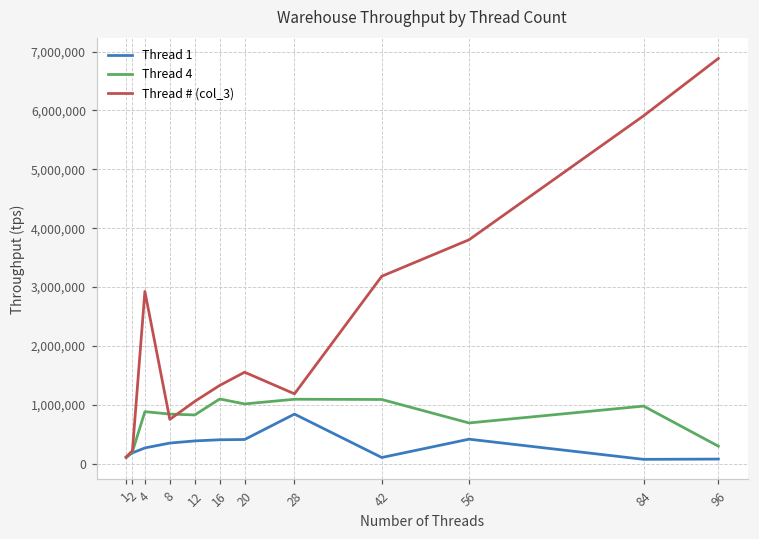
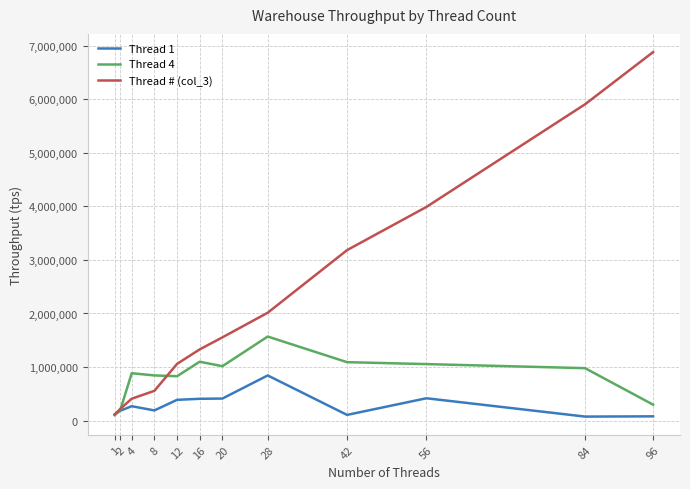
  {
    "Thread 1": {
      "4": "300,000",
-     "8": "400,000",
+     "8": "200,000",
      "12": "400,000",
      "16": "400,000",
      "20": "400,000",
      "28": "800,000",
      "42": "100,000",
      "56": "400,000",
      "84": "100,000",
      "96": "100,000"
    },
    "Thread 4": {
      "4": "900,000",
      "8": "800,000",
      "12": "800,000",
      "16": "1,100,000",
      "20": "1,000,000",
-     "28": "1,100,000",
+     "28": "1,600,000",
      "42": "1,100,000",
-     "56": "700,000",
+     "56": "1,100,000",
      "84": "1,000,000",
      "96": "300,000"
    },
    "Thread # (col_3)": {
-     "4": "2,900,000",
-     "8": "800,000",
+     "4": "400,000",
+     "8": "600,000",
      "12": "1,100,000",
      "16": "1,300,000",
      "20": "1,600,000",
-     "28": "1,200,000",
+     "28": "2,000,000",
      "42": "3,200,000",
-     "56": "3,800,000",
+     "56": "4,000,000",
      "84": "5,900,000",
      "96": "6,900,000"
    }
  }
